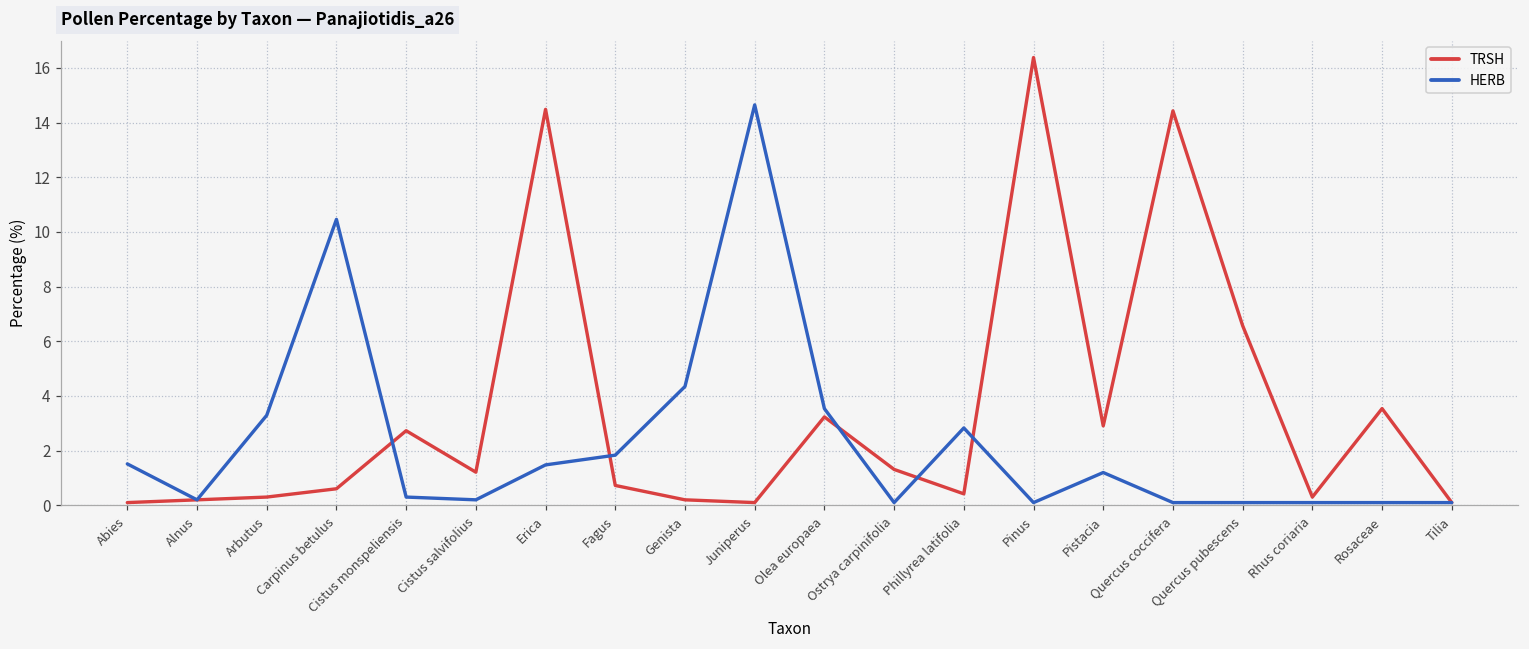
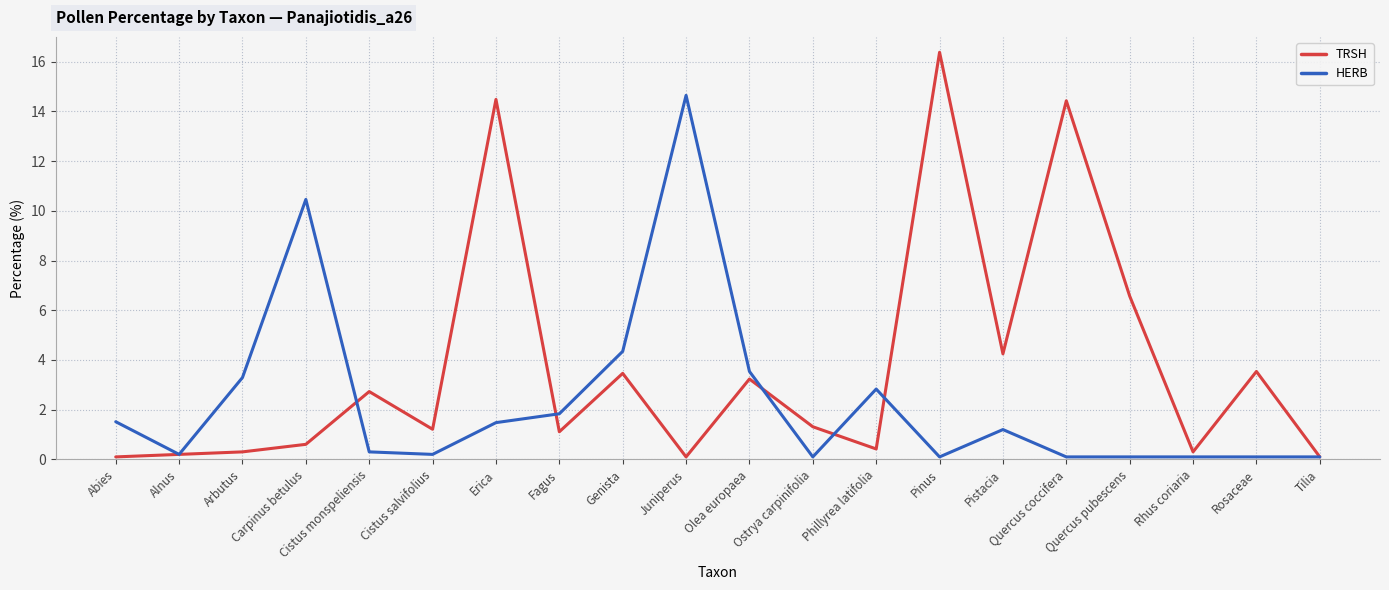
  {
    "TRSH": {
      "Abies": 0.1,
      "Arbutus": 0.3,
      "Carpinus betulus": 0.6,
      "Cistus monspeliensis": 2.7,
      "Cistus salvifolius": 1.2,
      "Erica": 14.5,
-     "Fagus": 0.7,
-     "Genista": 0.2,
+     "Fagus": 1.1,
+     "Genista": 3.5,
      "Juniperus": 0.1,
      "Olea europaea": 3.2,
      "Ostrya carpinifolia": 1.3,
      "Phillyrea latifolia": 0.4,
      "Pinus": 16.4,
-     "Pistacia": 2.9,
+     "Pistacia": 4.2,
      "Quercus coccifera": 14.4,
      "Quercus pubescens": 6.6,
      "Rhus coriaria": 0.3,
      "Rosaceae": 3.5
    },
    "HERB": {
      "Abies": 1.5,
      "Arbutus": 3.3,
      "Carpinus betulus": 10.5,
      "Cistus monspeliensis": 0.3,
      "Cistus salvifolius": 0.2,
      "Erica": 1.5,
      "Fagus": 1.8,
      "Genista": 4.3,
      "Juniperus": 14.6,
      "Olea europaea": 3.5,
      "Ostrya carpinifolia": 0.1,
      "Phillyrea latifolia": 2.8,
      "Pinus": 0.1,
      "Pistacia": 1.2,
      "Quercus coccifera": 0.1,
      "Quercus pubescens": 0.1,
      "Rhus coriaria": 0.1,
      "Rosaceae": 0.1
    }
  }
